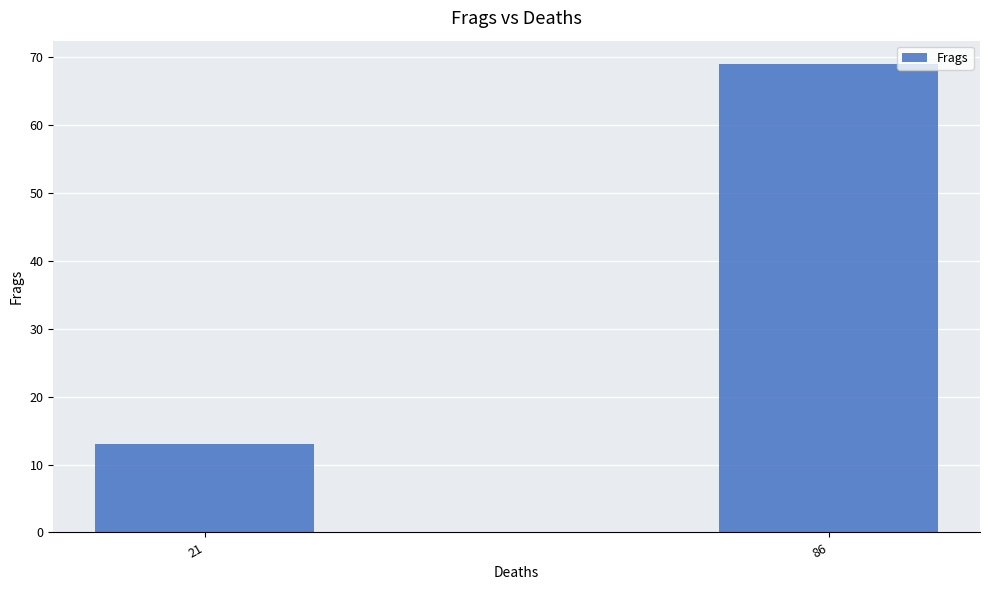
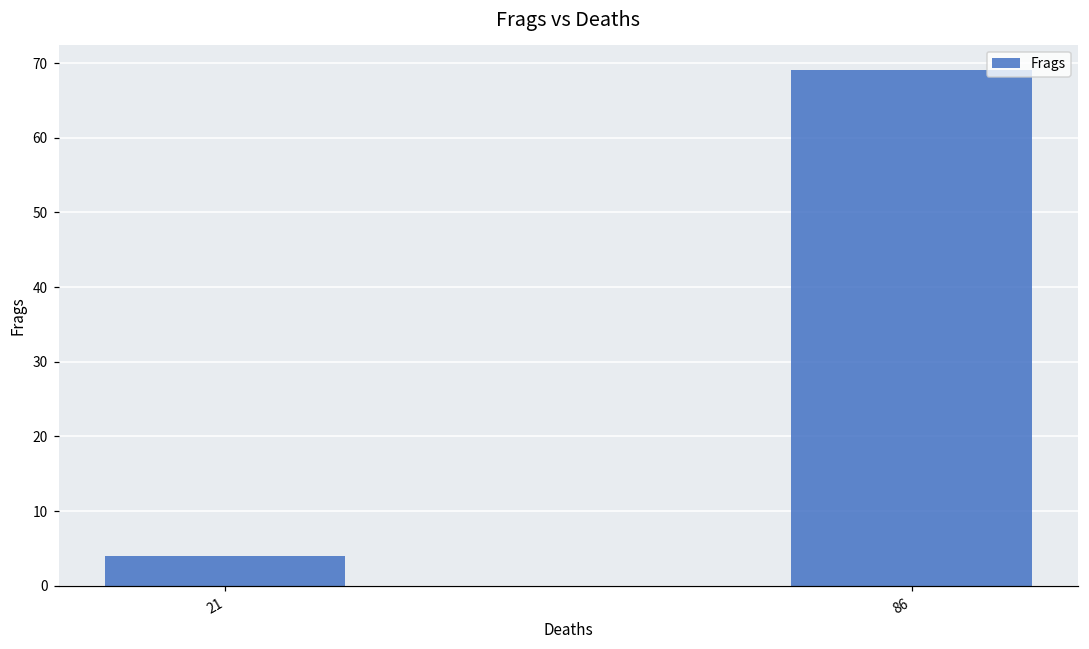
  {
-   "21": 13,
+   "21": 4,
    "86": 69
  }
